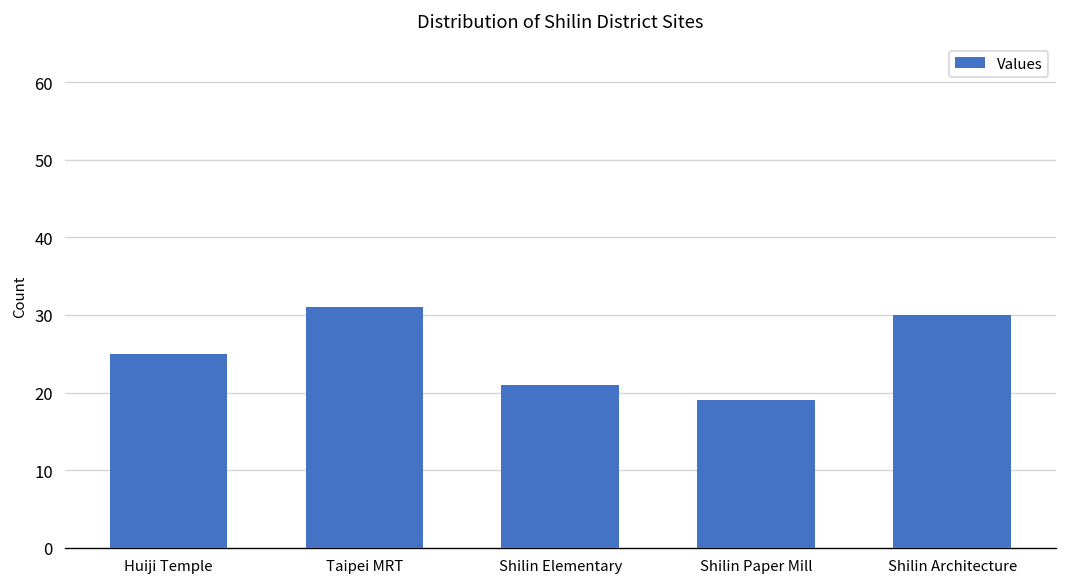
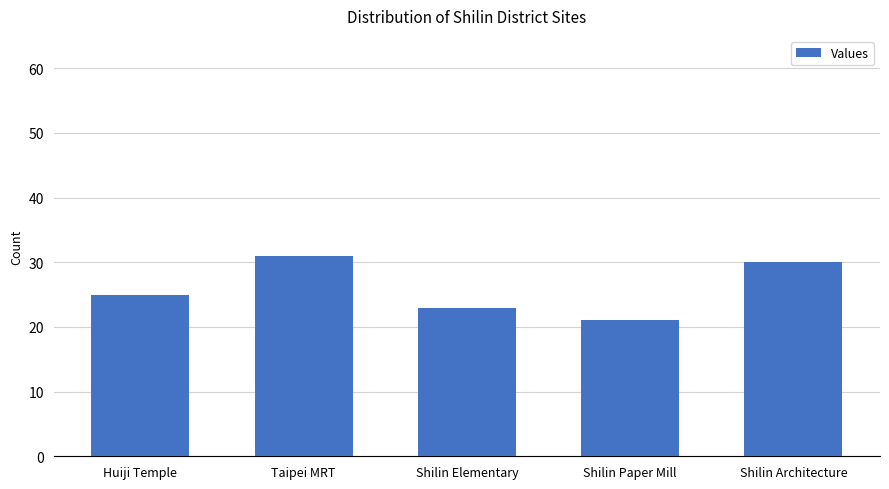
  {
    "Huiji Temple": 25,
    "Taipei MRT": 31,
-   "Shilin Elementary": 21,
-   "Shilin Paper Mill": 19,
+   "Shilin Elementary": 23,
+   "Shilin Paper Mill": 21,
    "Shilin Architecture": 30
  }
